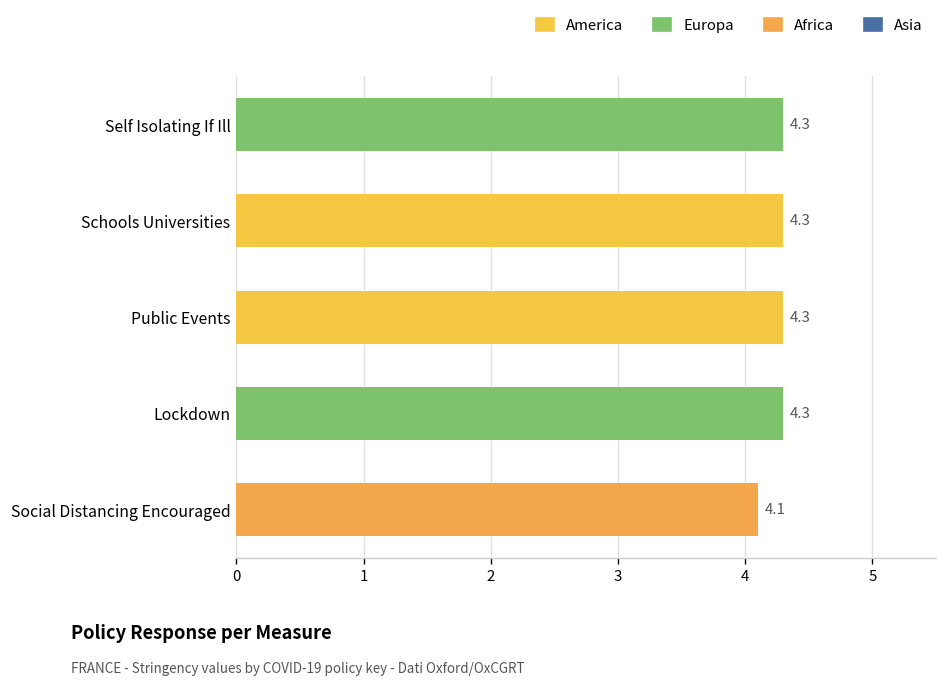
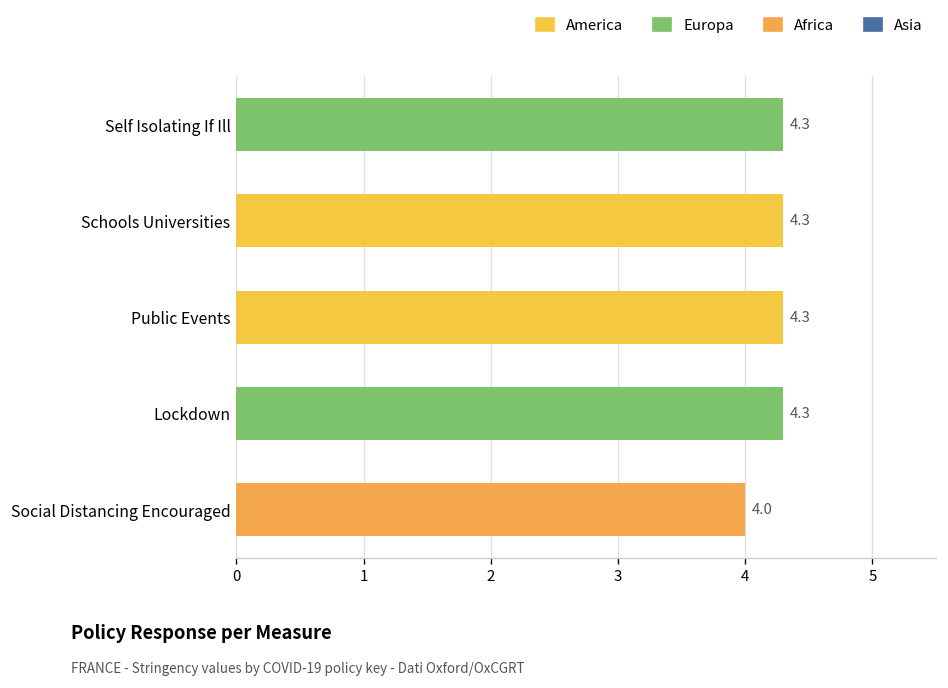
  {
    "Self Isolating If Ill": 4.3,
    "Schools Universities": 4.3,
    "Public Events": 4.3,
    "Lockdown": 4.3,
-   "Social Distancing Encouraged": 4.1
+   "Social Distancing Encouraged": 4.0
  }
